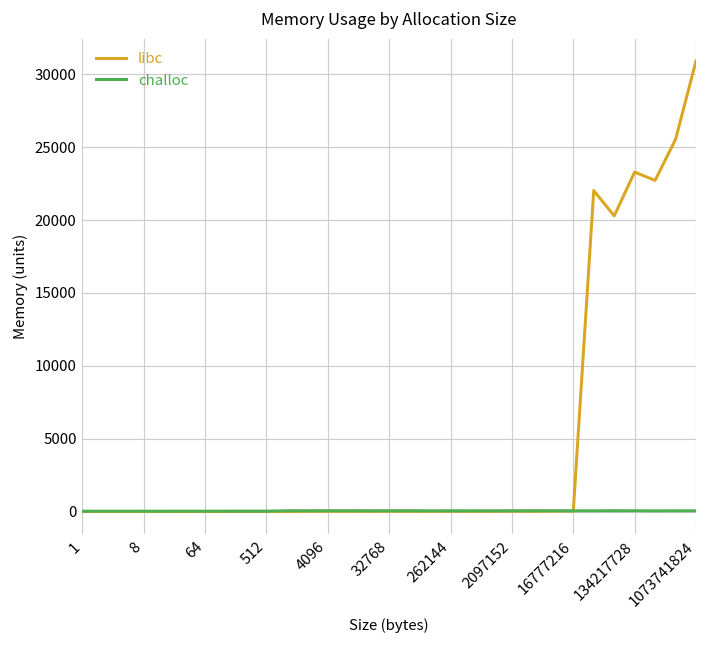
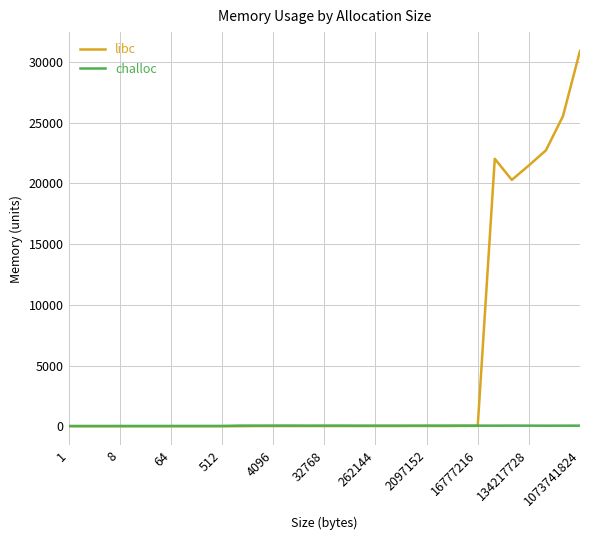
  {
    "libc": {
-     "134217728": 23300,
+     "134217728": 21500,
      "1073741824": 30900
    },
    "challoc": {
      "134217728": 100,
      "1073741824": 100
    }
  }
